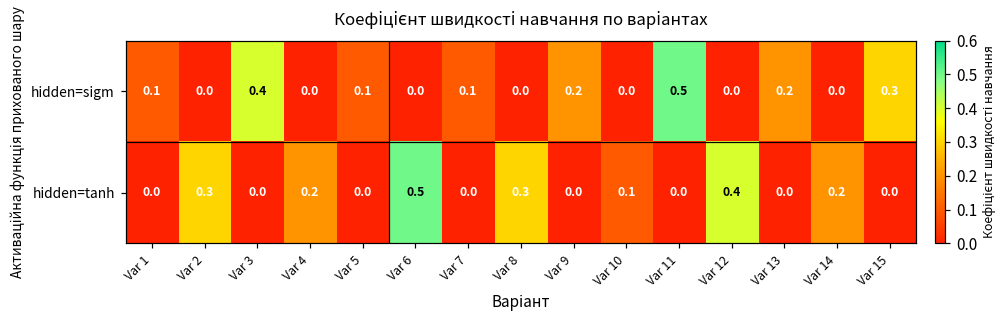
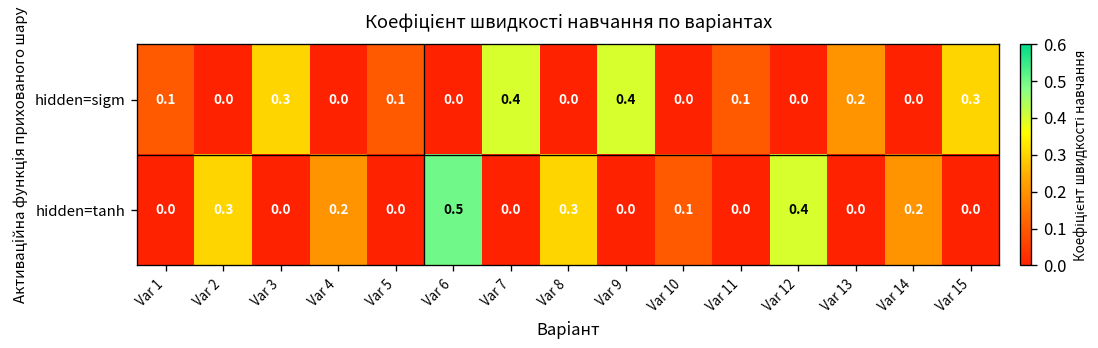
  {
    "hidden=sigm": {
      "Var 1": 0.1,
      "Var 2": 0.0,
-     "Var 3": 0.4,
+     "Var 3": 0.3,
      "Var 4": 0.0,
      "Var 5": 0.1,
      "Var 6": 0.0,
-     "Var 7": 0.1,
+     "Var 7": 0.4,
      "Var 8": 0.0,
-     "Var 9": 0.2,
+     "Var 9": 0.4,
      "Var 10": 0.0,
-     "Var 11": 0.5,
+     "Var 11": 0.1,
      "Var 12": 0.0,
      "Var 13": 0.2,
      "Var 14": 0.0,
      "Var 15": 0.3
    },
    "hidden=tanh": {
      "Var 1": 0.0,
      "Var 2": 0.3,
      "Var 3": 0.0,
      "Var 4": 0.2,
      "Var 5": 0.0,
      "Var 6": 0.5,
      "Var 7": 0.0,
      "Var 8": 0.3,
      "Var 9": 0.0,
      "Var 10": 0.1,
      "Var 11": 0.0,
      "Var 12": 0.4,
      "Var 13": 0.0,
      "Var 14": 0.2,
      "Var 15": 0.0
    }
  }
